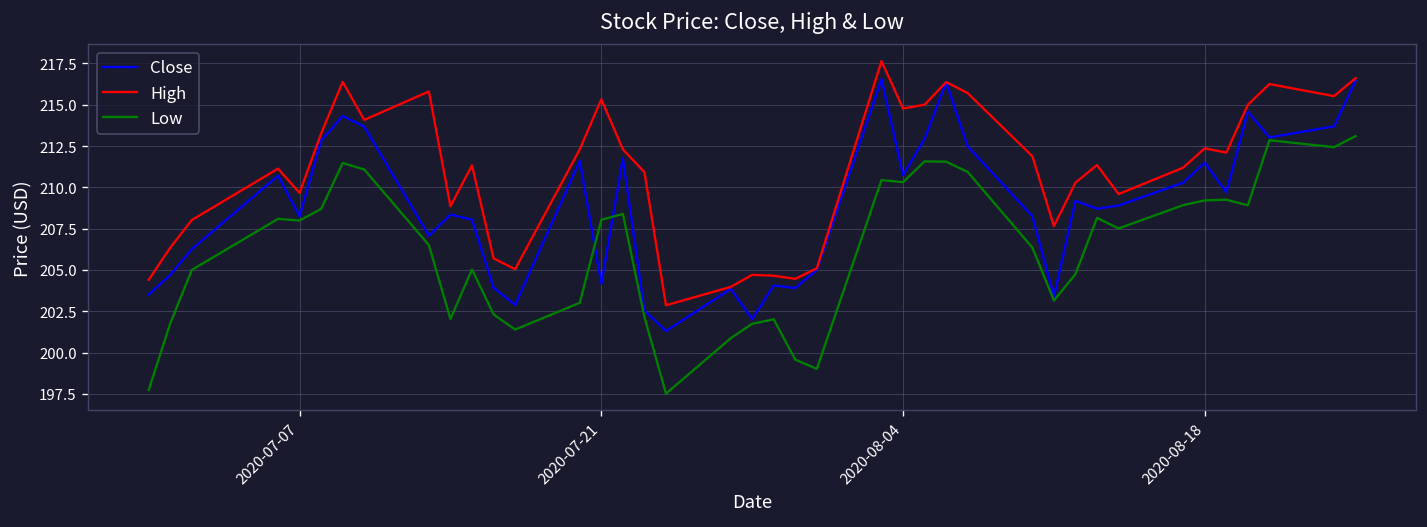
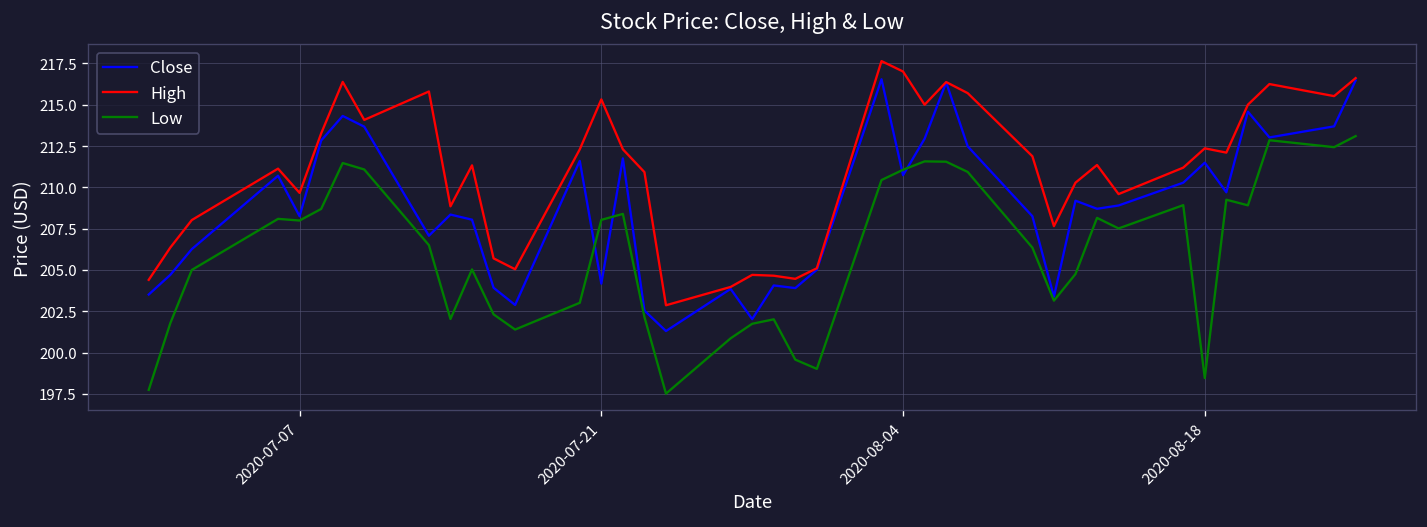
  {
    "Close": {
      "2020-07-07": 208.3,
      "2020-07-21": 204.2,
      "2020-08-04": 210.7,
      "2020-08-18": 211.5
    },
    "High": {
      "2020-07-07": 209.7,
      "2020-07-21": 215.3,
-     "2020-08-04": 214.8,
+     "2020-08-04": 217.0,
      "2020-08-18": 212.4
    },
    "Low": {
      "2020-07-07": 208.0,
      "2020-07-21": 208.0,
-     "2020-08-04": 210.3,
-     "2020-08-18": 209.2
+     "2020-08-04": 211.1,
+     "2020-08-18": 198.5
    }
  }
